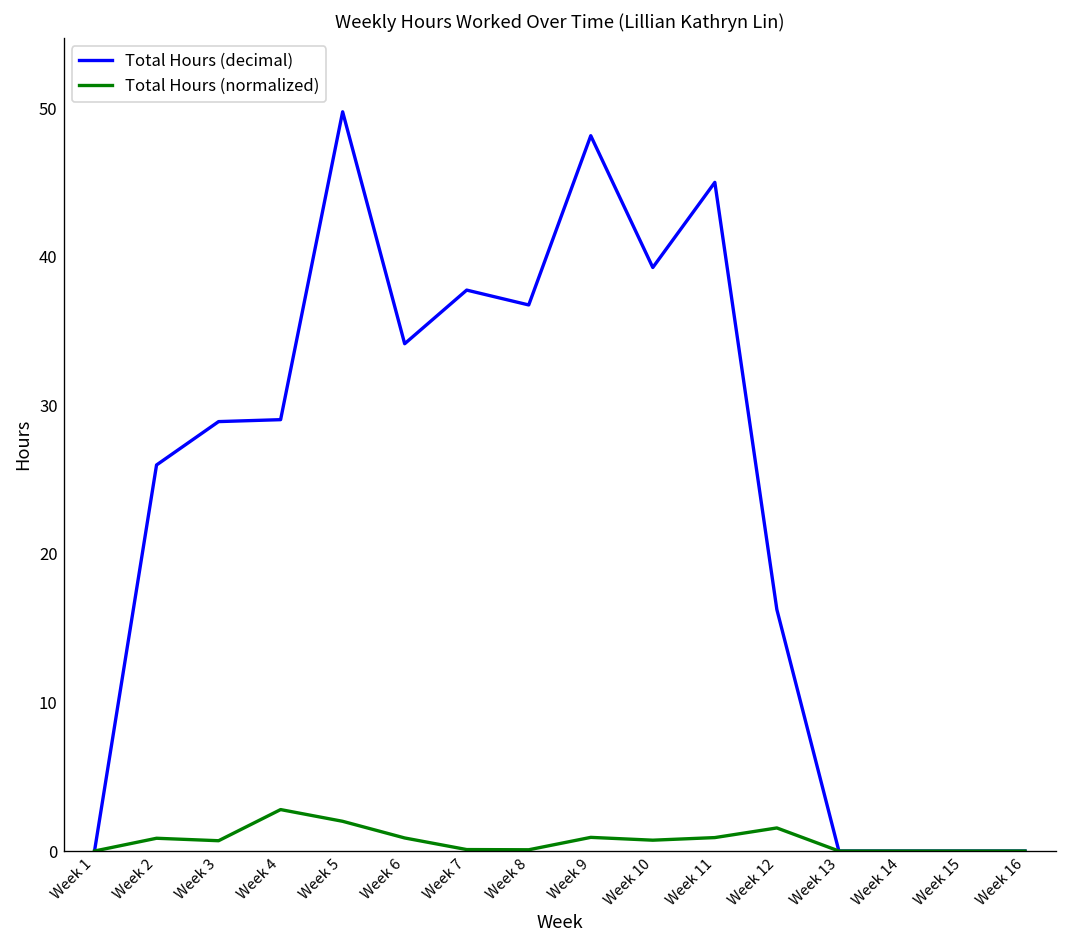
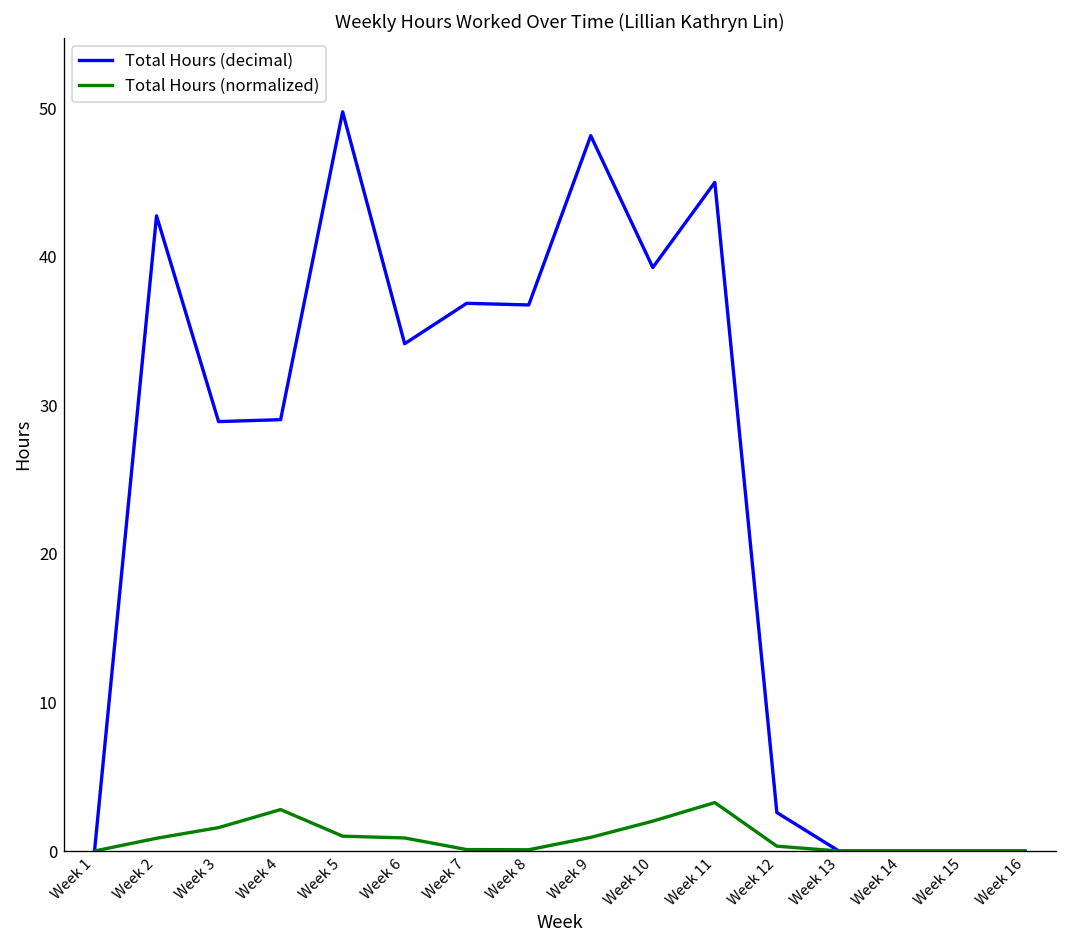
  {
    "Total Hours (decimal)": {
-     "Week 2": 26.0,
+     "Week 2": 42.8,
      "Week 3": 28.9,
      "Week 4": 29.0,
      "Week 5": 49.8,
      "Week 6": 34.1,
-     "Week 7": 37.8,
+     "Week 7": 36.9,
      "Week 8": 36.8,
      "Week 9": 48.1,
      "Week 10": 39.3,
      "Week 11": 45.0,
-     "Week 12": 16.3
+     "Week 12": 2.6
    },
    "Total Hours (normalized)": {
      "Week 2": 0.9,
-     "Week 3": 0.7,
+     "Week 3": 1.6,
      "Week 4": 2.8,
-     "Week 5": 2,
+     "Week 5": 1,
      "Week 6": 0.9,
      "Week 7": 0.1,
      "Week 8": 0.1,
      "Week 9": 0.9,
-     "Week 10": 0.7,
-     "Week 11": 0.9,
-     "Week 12": 1.6
+     "Week 10": 2.0,
+     "Week 11": 3.3,
+     "Week 12": 0.3
    }
  }
